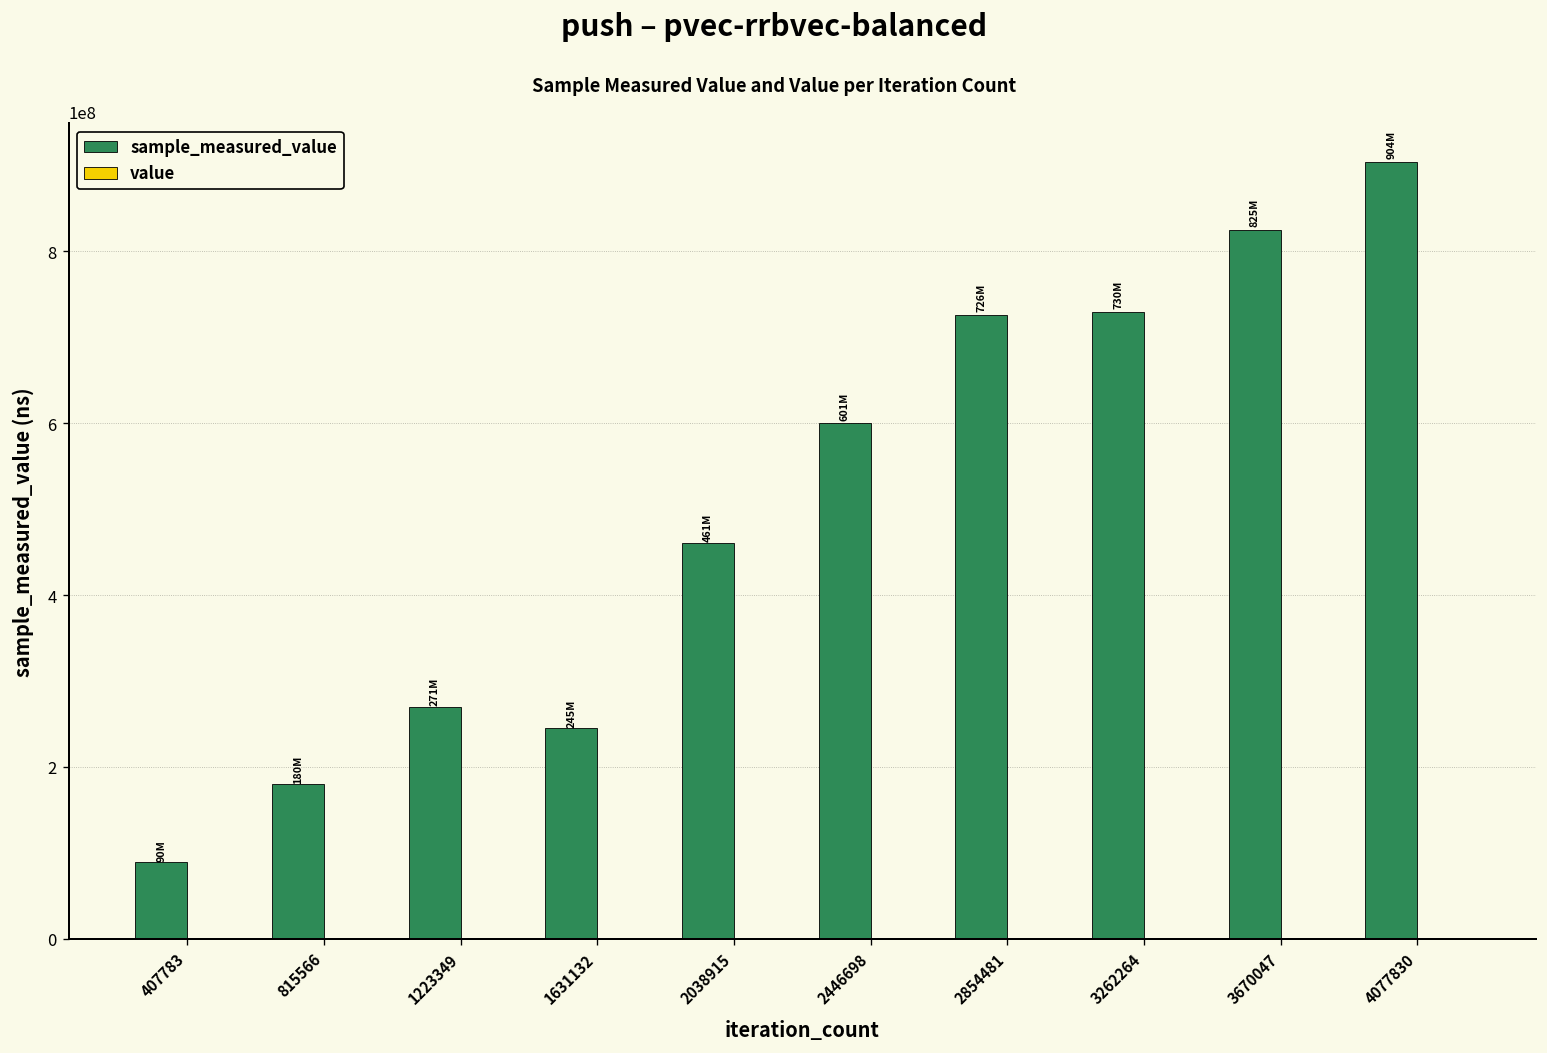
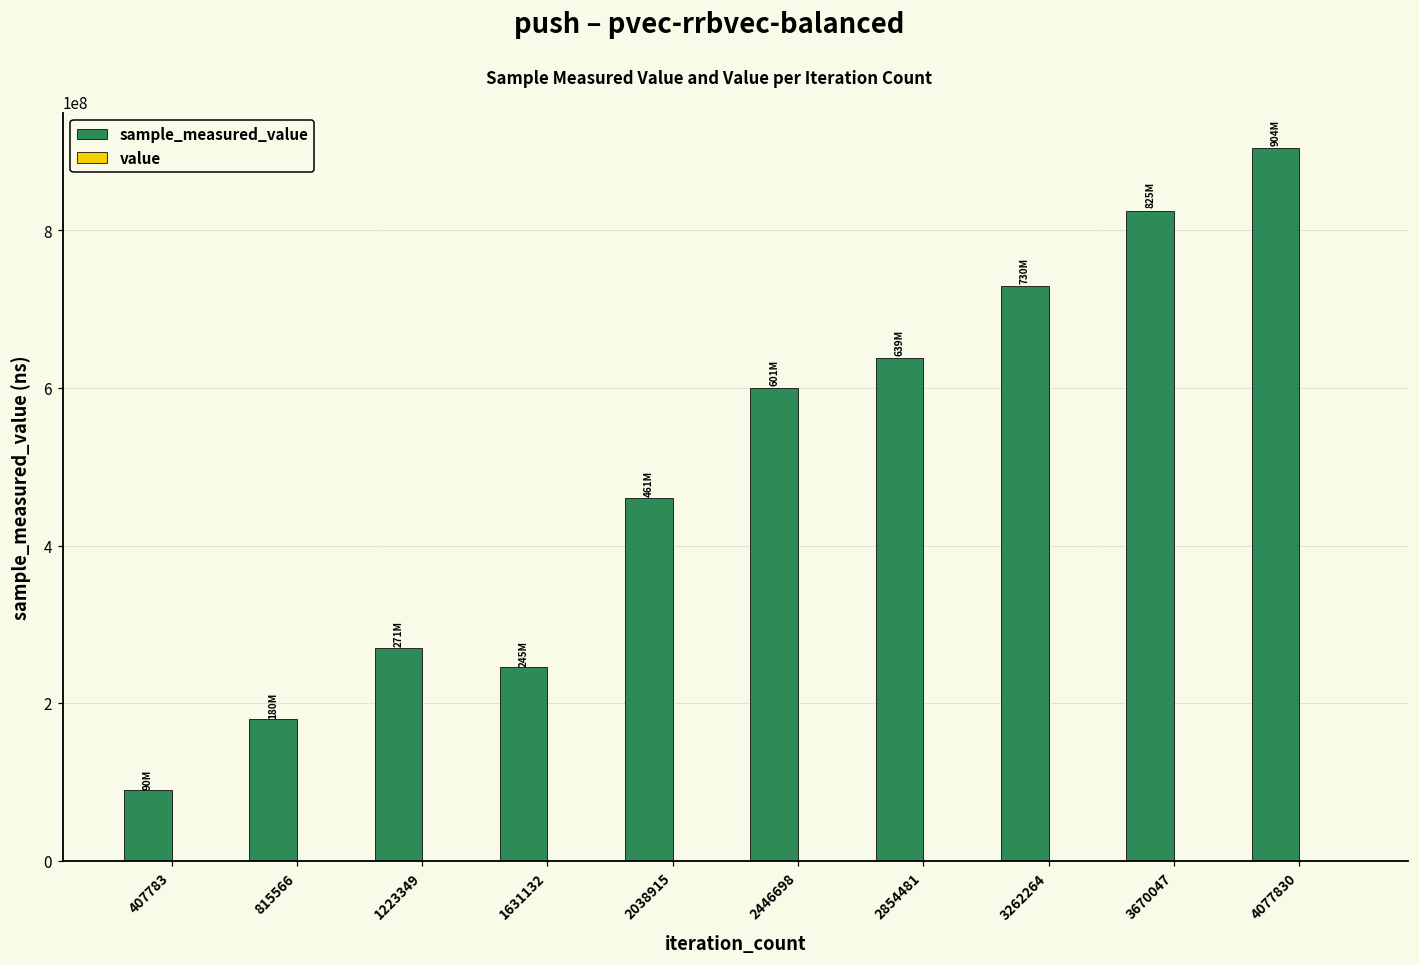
  {
    "sample_measured_value": {
      "407783": "90M",
      "815566": "180M",
      "1223349": "271M",
      "1631132": "245M",
      "2038915": "461M",
      "2446698": "601M",
-     "2854481": "726M",
+     "2854481": "639M",
      "3262264": "730M",
      "3670047": "825M",
      "4077830": "904M"
    }
  }
